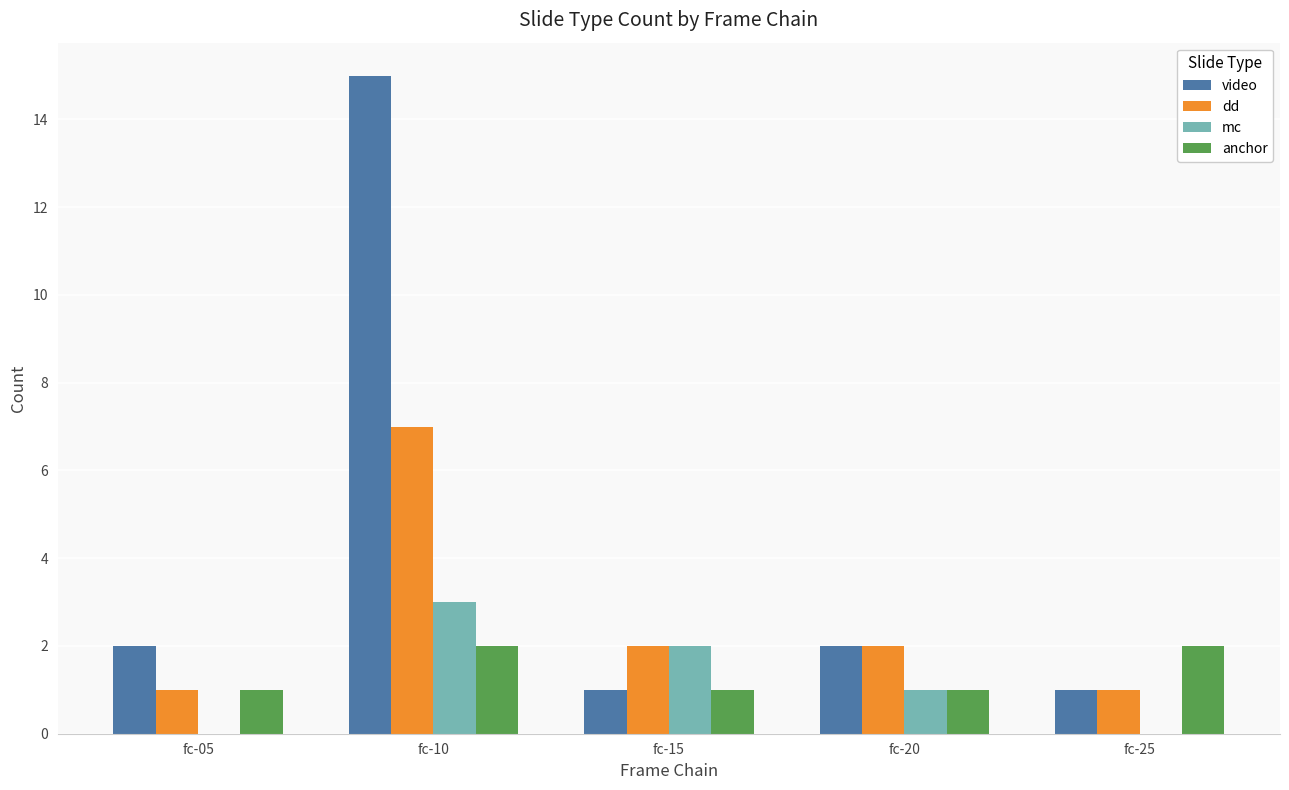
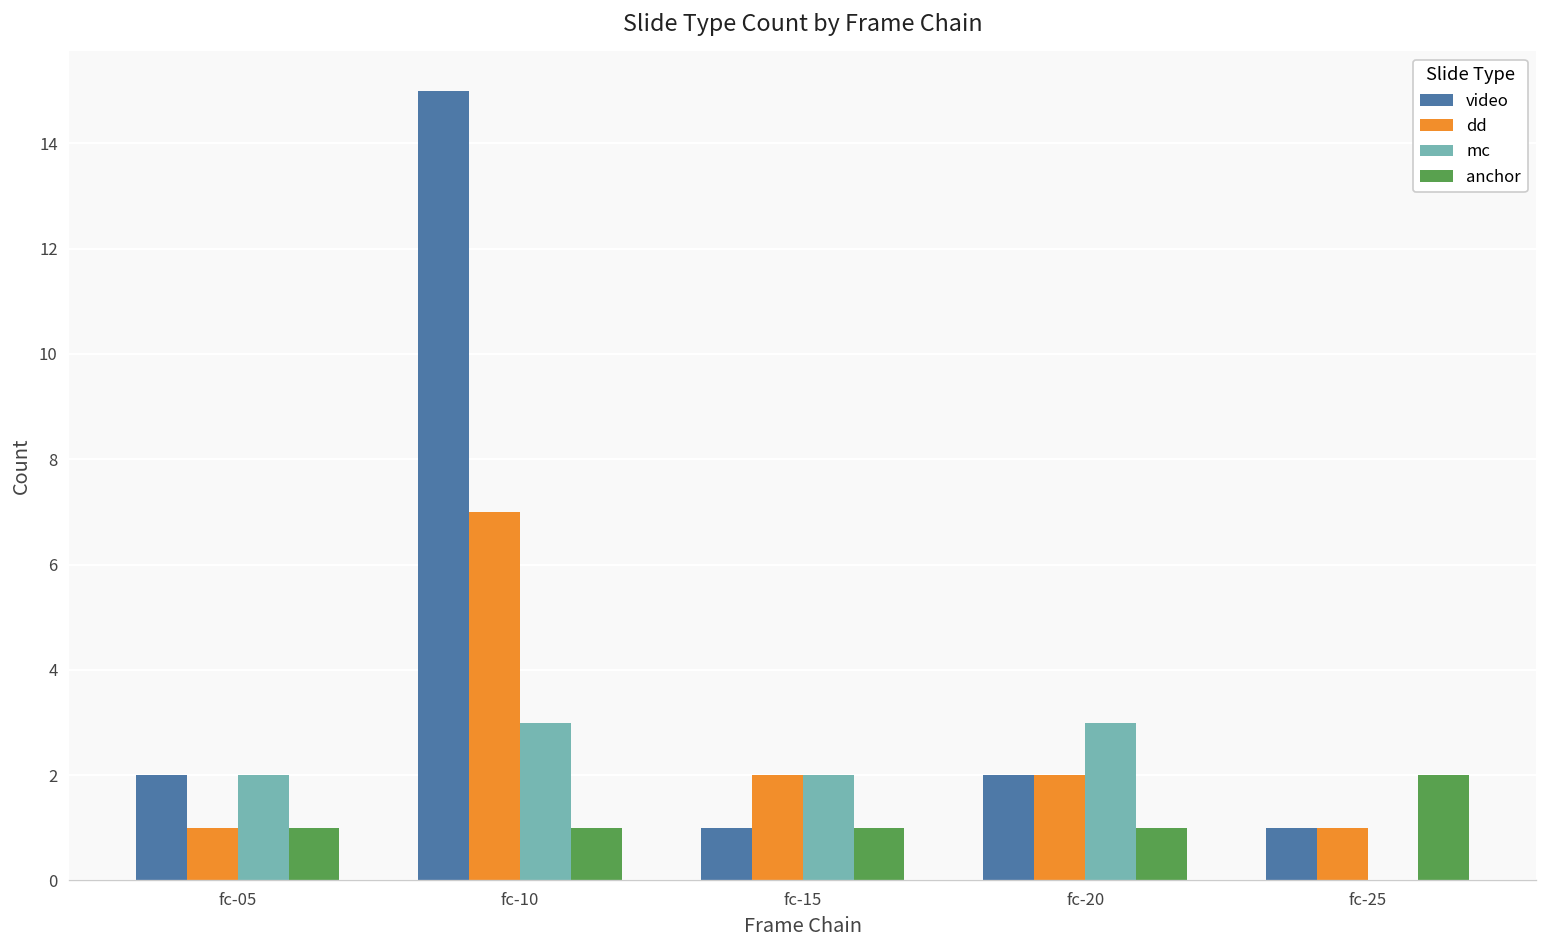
  {
    "video": {
      "fc-05": 2,
      "fc-10": 15,
      "fc-15": 1,
      "fc-20": 2,
      "fc-25": 1
    },
    "dd": {
      "fc-05": 1,
      "fc-10": 7,
      "fc-15": 2,
      "fc-20": 2,
      "fc-25": 1
    },
    "mc": {
-     "fc-05": 0,
+     "fc-05": 2,
      "fc-10": 3,
      "fc-15": 2,
-     "fc-20": 1,
+     "fc-20": 3,
      "fc-25": 0
    },
    "anchor": {
      "fc-05": 1,
-     "fc-10": 2,
+     "fc-10": 1,
      "fc-15": 1,
      "fc-20": 1,
      "fc-25": 2
    }
  }
